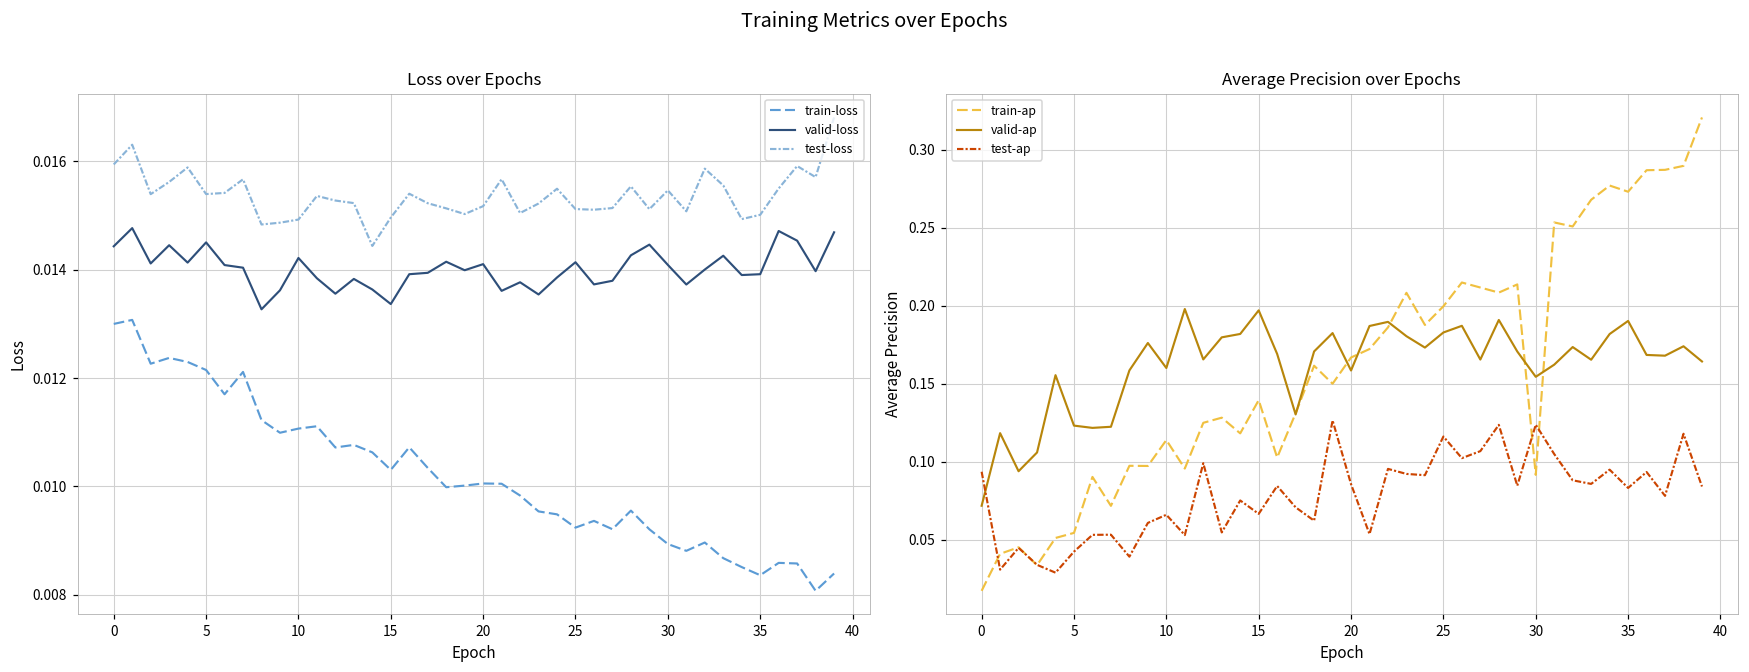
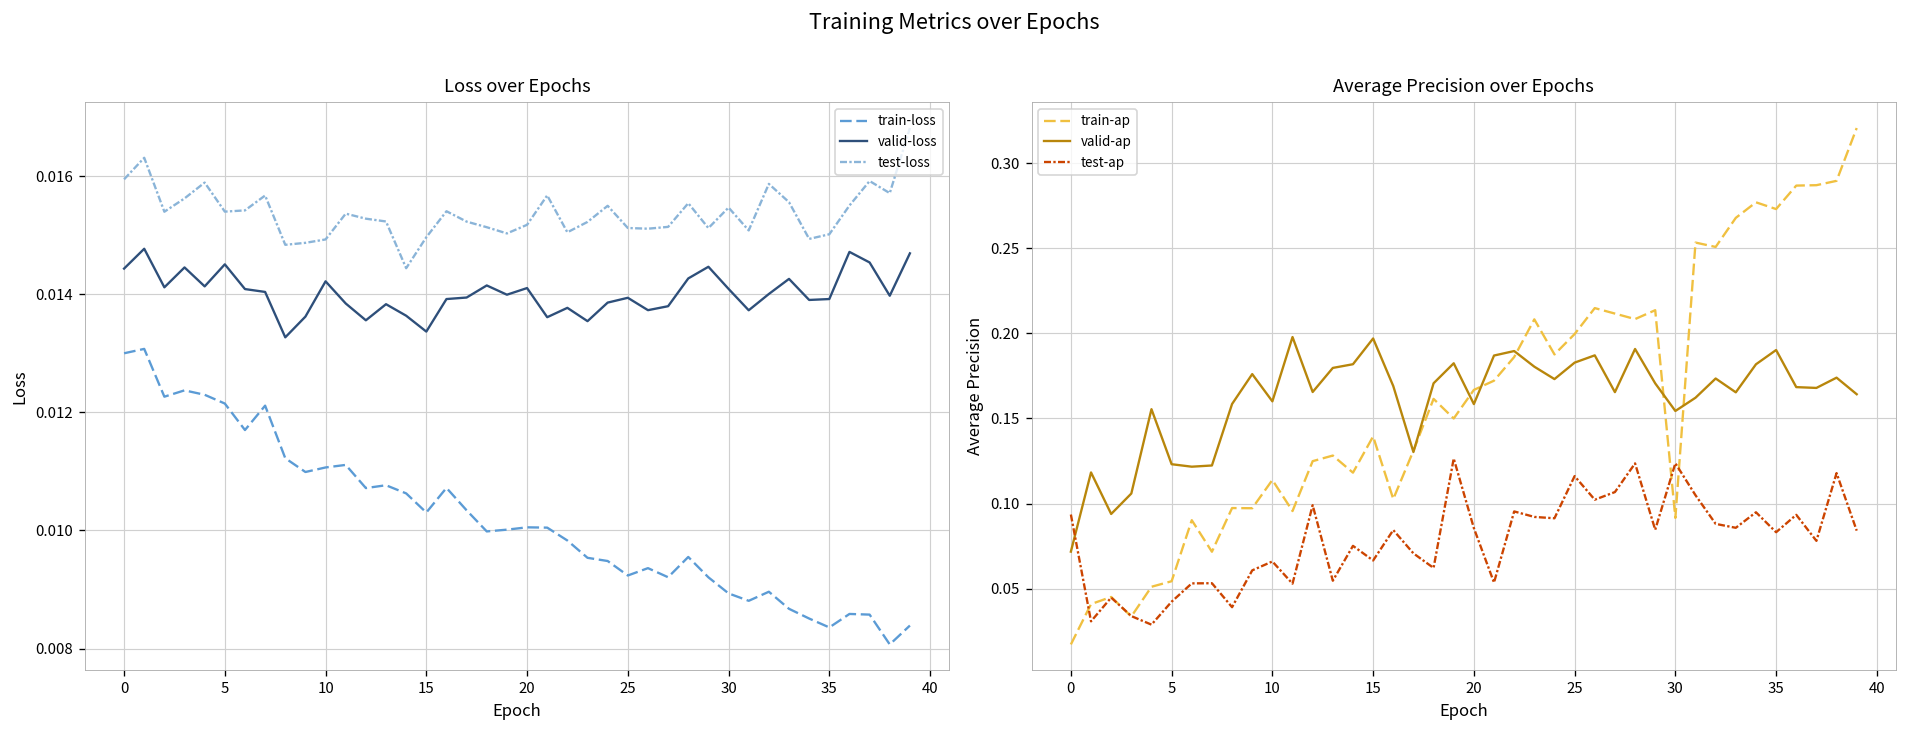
  {
    "Loss over Epochs": {
      "valid-loss": {
        "0": 0.0144,
        "5": 0.0145,
        "10": 0.0142,
        "15": 0.0134,
        "20": 0.0141,
-       "25": 0.0141,
+       "25": 0.0139,
        "30": 0.0141,
        "35": 0.0139
      }
    },
    "Average Precision over Epochs": {
      "train-ap": {
        "0": 0.017,
        "5": 0.054,
        "10": 0.114,
        "15": 0.139,
        "20": 0.167,
        "25": 0.200,
        "30": 0.092,
        "35": 0.273
      },
      "valid-ap": {
        "0": 0.072,
        "5": 0.123,
        "10": 0.160,
        "15": 0.197,
        "20": 0.158,
        "25": 0.183,
        "30": 0.154,
        "35": 0.190
      },
      "test-ap": {
        "0": 0.094,
        "5": 0.042,
        "10": 0.066,
        "15": 0.067,
        "20": 0.086,
        "25": 0.116,
        "30": 0.124,
        "35": 0.083
      }
    }
  }
